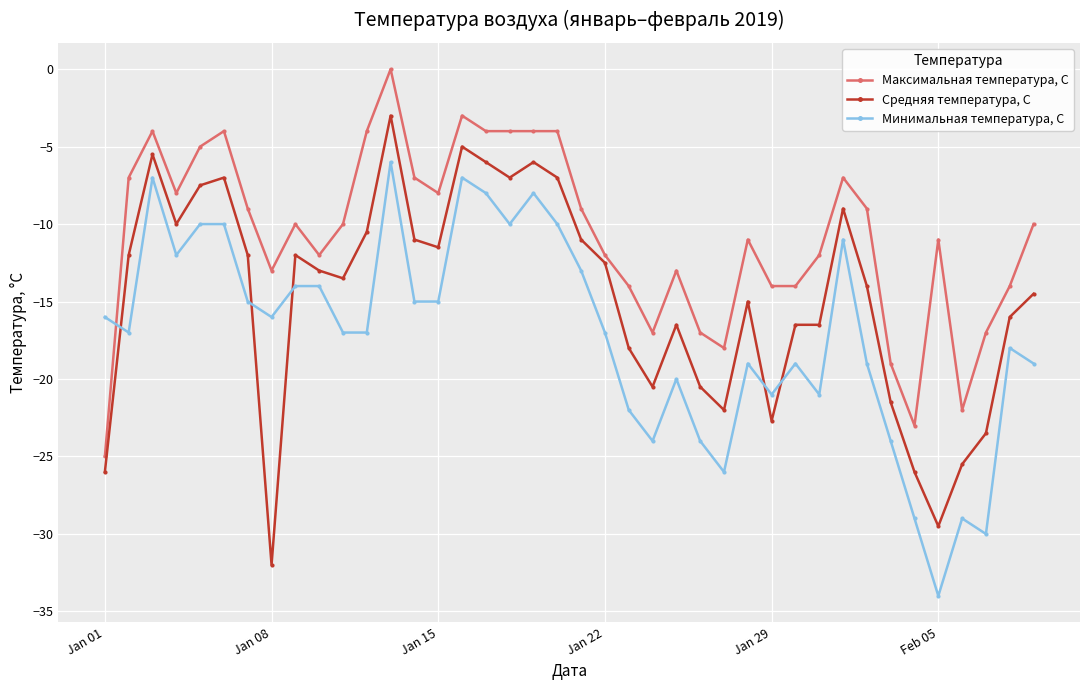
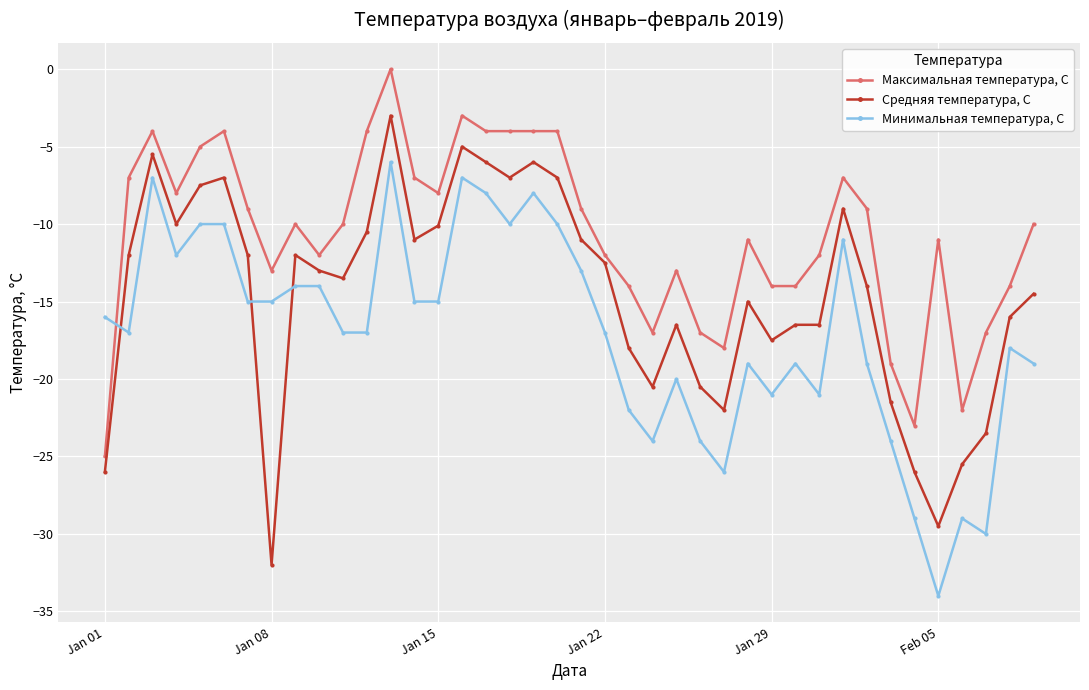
  {
    "Максимальная температура, С": {
      "Jan 01": -25.0,
      "Jan 08": -13.0,
      "Jan 15": -8.0,
      "Jan 22": -12.0,
      "Jan 29": -14.0,
      "Feb 05": -11.0
    },
    "Средняя температура, С": {
      "Jan 01": -26.0,
      "Jan 08": -32.0,
-     "Jan 15": -11.5,
+     "Jan 15": -10.1,
      "Jan 22": -12.5,
-     "Jan 29": -22.7,
+     "Jan 29": -17.5,
      "Feb 05": -29.5
    },
    "Минимальная температура, С": {
      "Jan 01": -16,
-     "Jan 08": -16,
+     "Jan 08": -15,
      "Jan 15": -15,
      "Jan 22": -17,
      "Jan 29": -21,
      "Feb 05": -34
    }
  }
